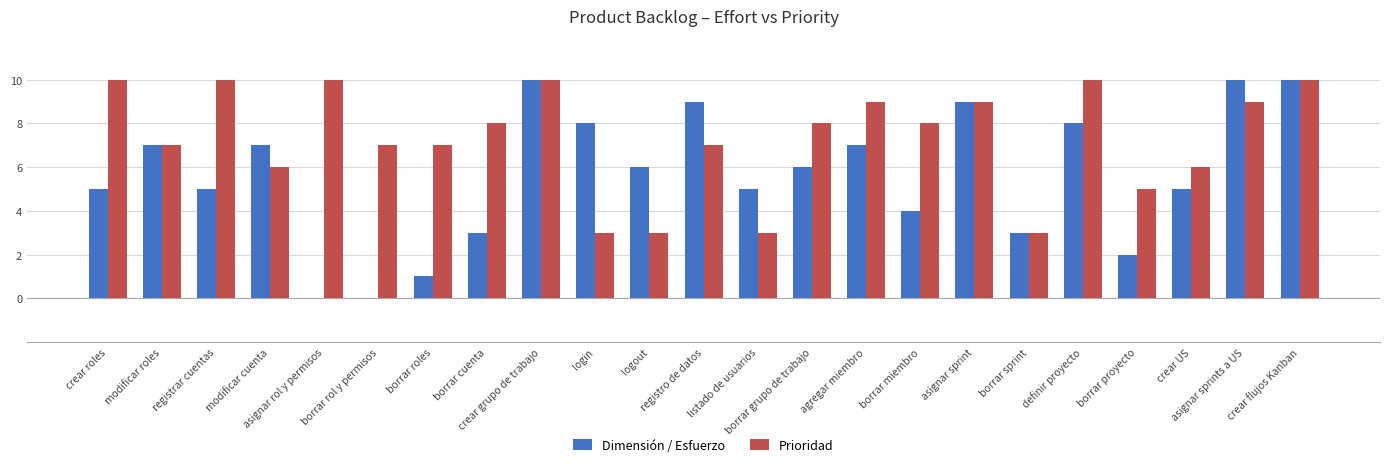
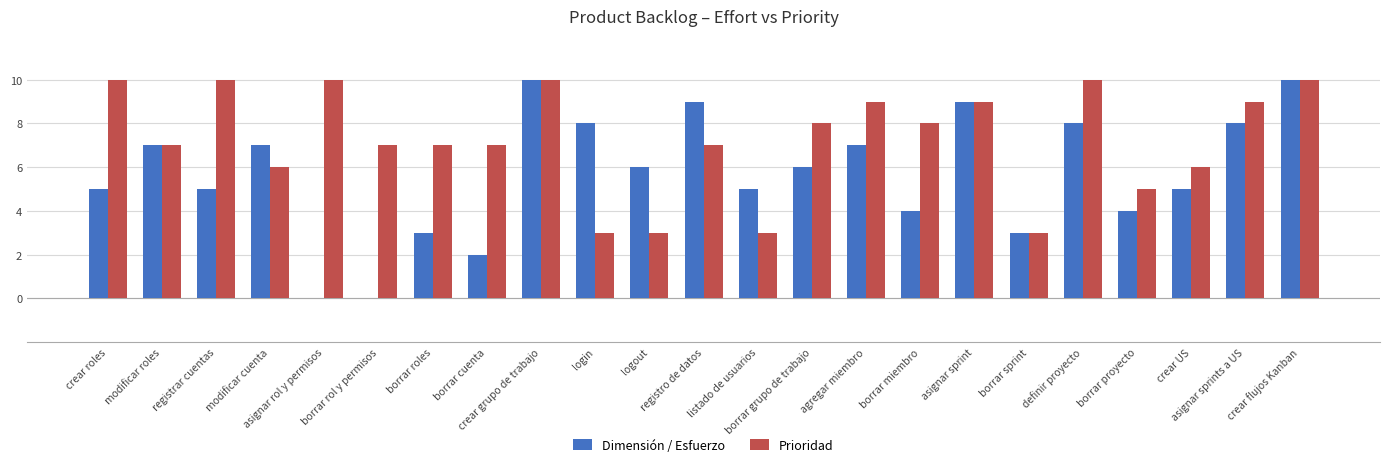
  {
    "Dimensión / Esfuerzo": {
      "crear roles": 5,
      "modificar roles": 7,
      "registrar cuentas": 5,
      "modificar cuenta": 7,
      "asignar rol y permisos": 0,
      "borrar rol y permisos": 0,
-     "borrar roles": 1,
-     "borrar cuenta": 3,
+     "borrar roles": 3,
+     "borrar cuenta": 2,
      "crear grupo de trabajo": 10,
      "login": 8,
      "logout": 6,
      "registro de datos": 9,
      "listado de usuarios": 5,
      "borrar grupo de trabajo": 6,
      "agregar miembro": 7,
      "borrar miembro": 4,
      "asignar sprint": 9,
      "borrar sprint": 3,
      "definir proyecto": 8,
-     "borrar proyecto": 2,
+     "borrar proyecto": 4,
      "crear US": 5,
-     "asignar sprints a US": 10,
+     "asignar sprints a US": 8,
      "crear flujos Kanban": 10
    },
    "Prioridad": {
      "crear roles": 10,
      "modificar roles": 7,
      "registrar cuentas": 10,
      "modificar cuenta": 6,
      "asignar rol y permisos": 10,
      "borrar rol y permisos": 7,
      "borrar roles": 7,
-     "borrar cuenta": 8,
+     "borrar cuenta": 7,
      "crear grupo de trabajo": 10,
      "login": 3,
      "logout": 3,
      "registro de datos": 7,
      "listado de usuarios": 3,
      "borrar grupo de trabajo": 8,
      "agregar miembro": 9,
      "borrar miembro": 8,
      "asignar sprint": 9,
      "borrar sprint": 3,
      "definir proyecto": 10,
      "borrar proyecto": 5,
      "crear US": 6,
      "asignar sprints a US": 9,
      "crear flujos Kanban": 10
    }
  }
